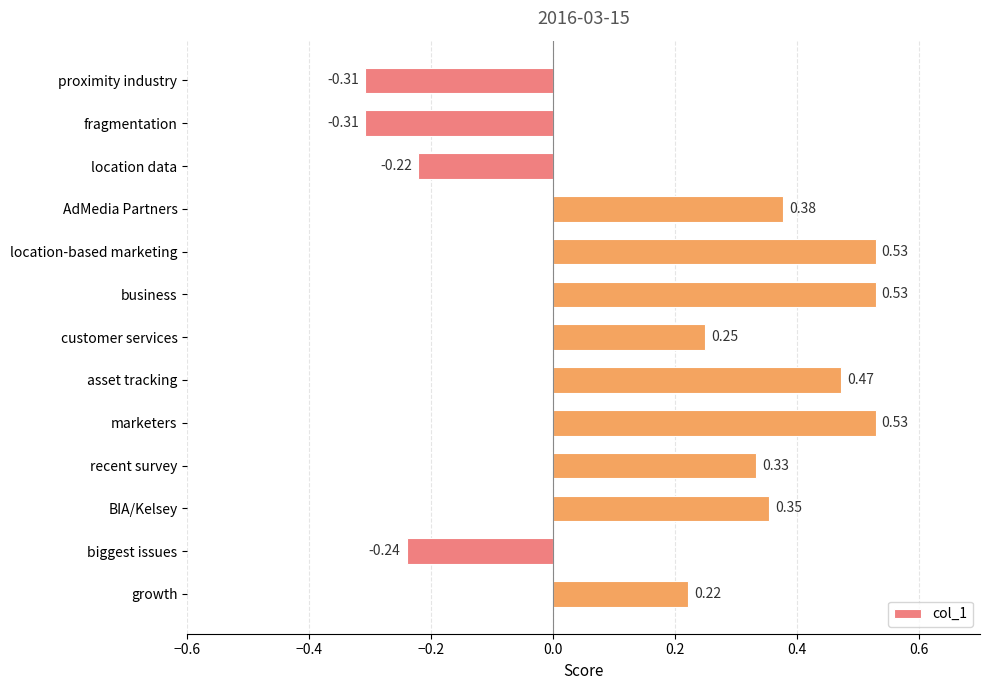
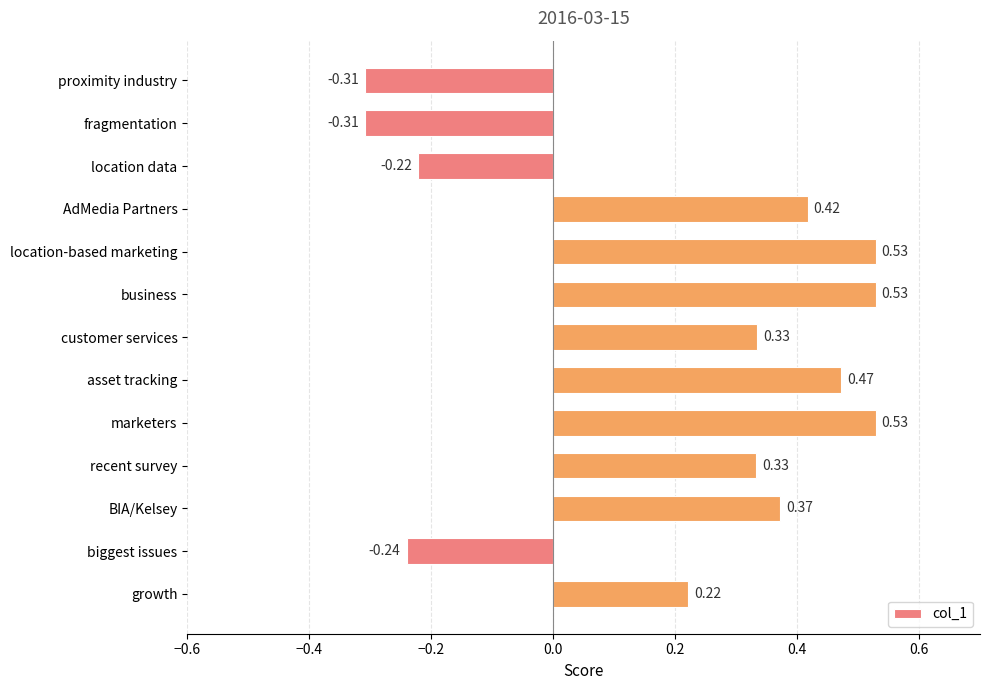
  {
    "proximity industry": -0.31,
    "fragmentation": -0.31,
    "location data": -0.22,
-   "AdMedia Partners": 0.38,
+   "AdMedia Partners": 0.42,
    "location-based marketing": 0.53,
    "business": 0.53,
-   "customer services": 0.25,
+   "customer services": 0.33,
    "asset tracking": 0.47,
    "marketers": 0.53,
    "recent survey": 0.33,
-   "BIA/Kelsey": 0.35,
+   "BIA/Kelsey": 0.37,
    "biggest issues": -0.24,
    "growth": 0.22
  }
